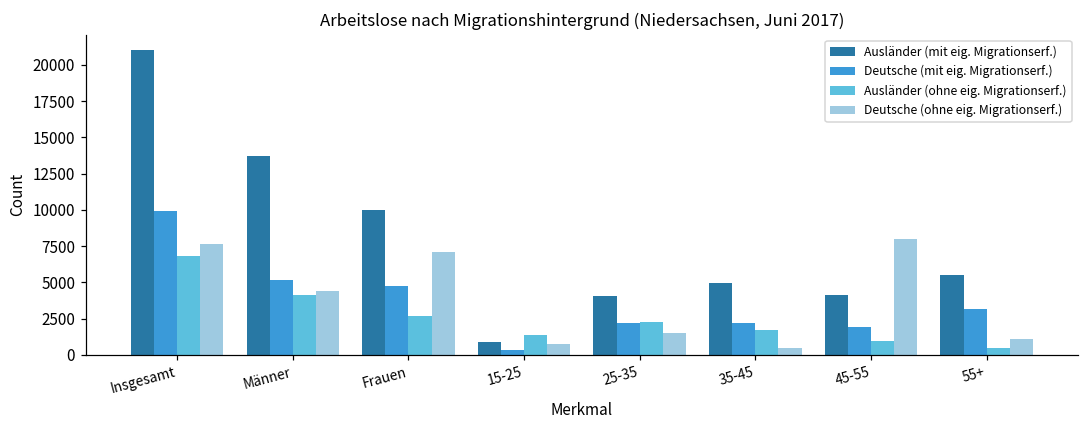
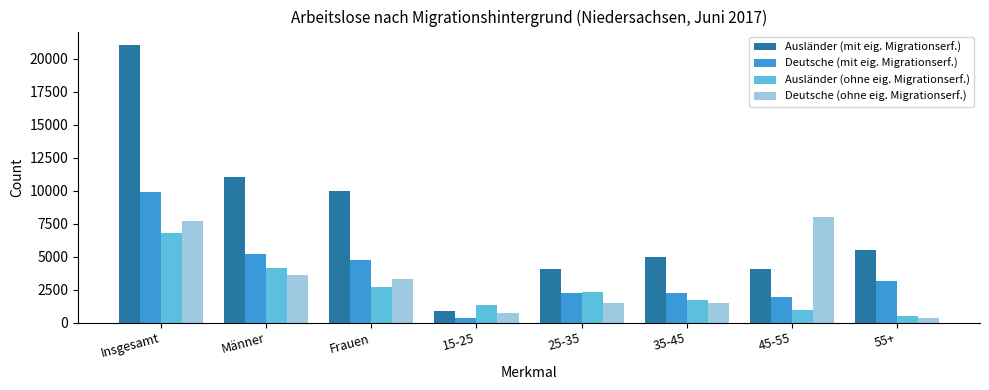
  {
    "Ausländer (mit eig. Migrationserf.)": {
      "Insgesamt": 21000,
-     "Männer": 13700,
+     "Männer": 11000,
      "Frauen": 10000,
      "15-25": 900,
      "25-35": 4100,
      "35-45": 5000,
      "45-55": 4100,
      "55+": 5500
    },
    "Deutsche (ohne eig. Migrationserf.)": {
      "Insgesamt": 7700,
-     "Männer": 4400,
-     "Frauen": 7100,
+     "Männer": 3600,
+     "Frauen": 3300,
      "15-25": 800,
      "25-35": 1500,
-     "35-45": 400,
+     "35-45": 1500,
      "45-55": 8000,
-     "55+": 1100
+     "55+": 400
    }
  }
